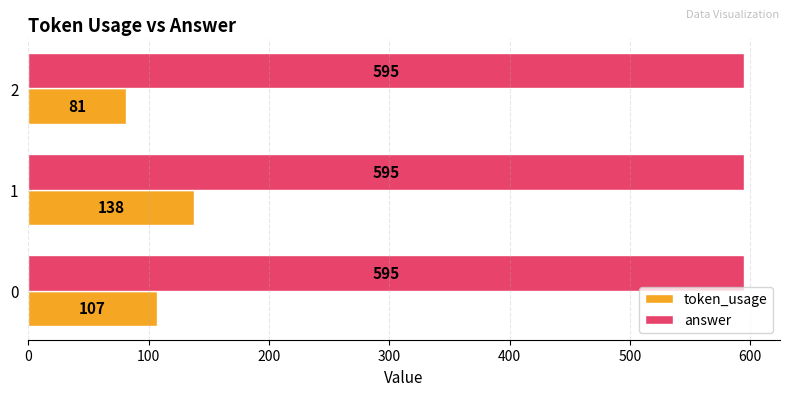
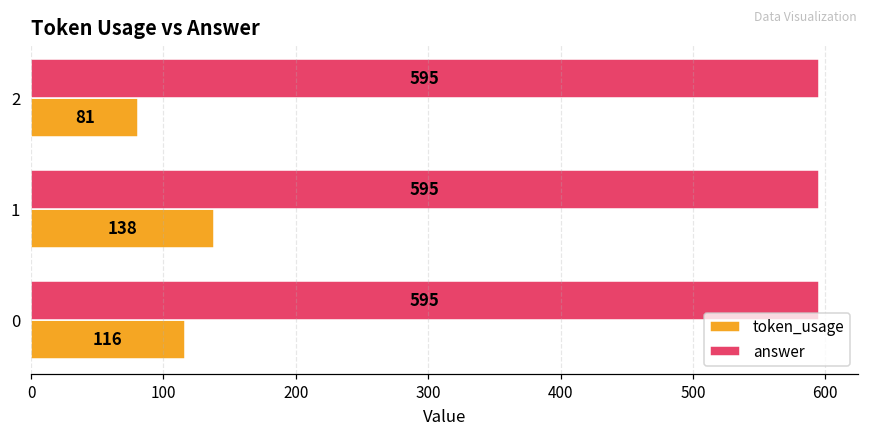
  {
    "token_usage": {
      "2": 81,
      "1": 138,
-     "0": 107
+     "0": 116
    },
    "answer": {
      "2": 595,
      "1": 595,
      "0": 595
    }
  }
